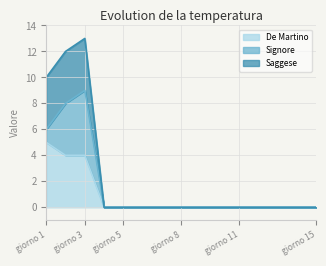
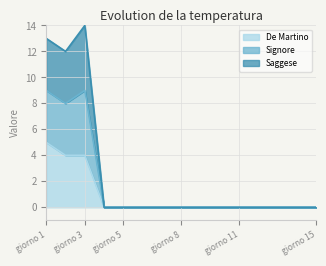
  {
    "De Martino": {
      "giorno 1": 5,
      "giorno 3": 4
    },
    "Signore": {
-     "giorno 1": 1,
+     "giorno 1": 4,
      "giorno 3": 5
    },
    "Saggese": {
      "giorno 1": 4,
-     "giorno 3": 4
+     "giorno 3": 5
    }
  }
